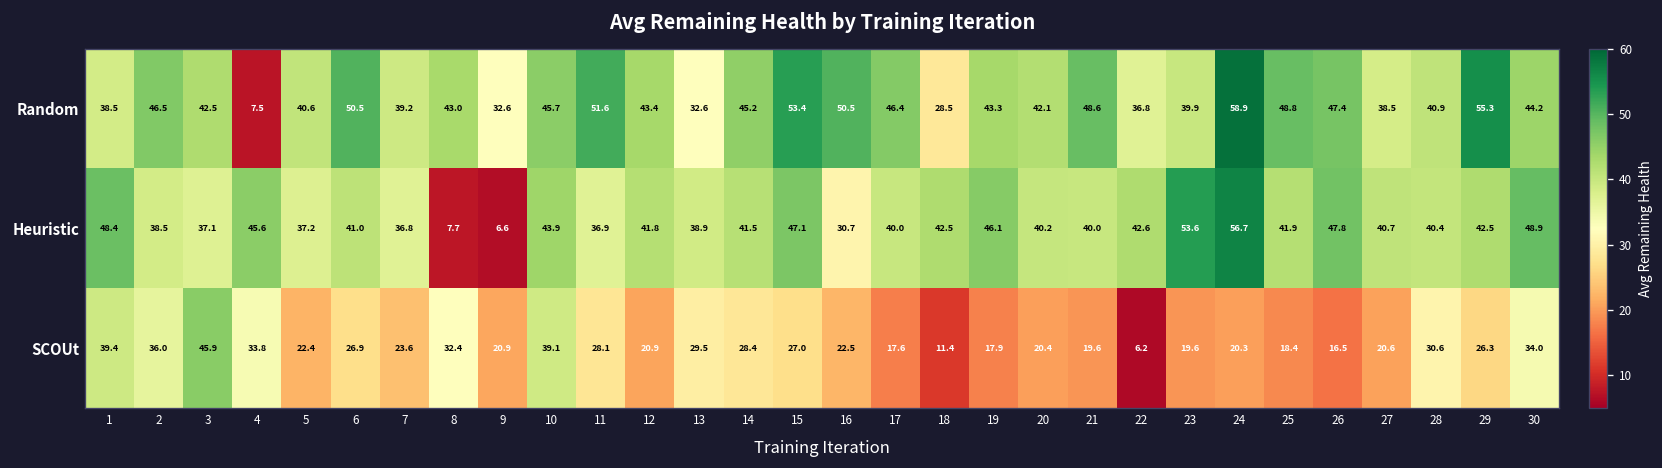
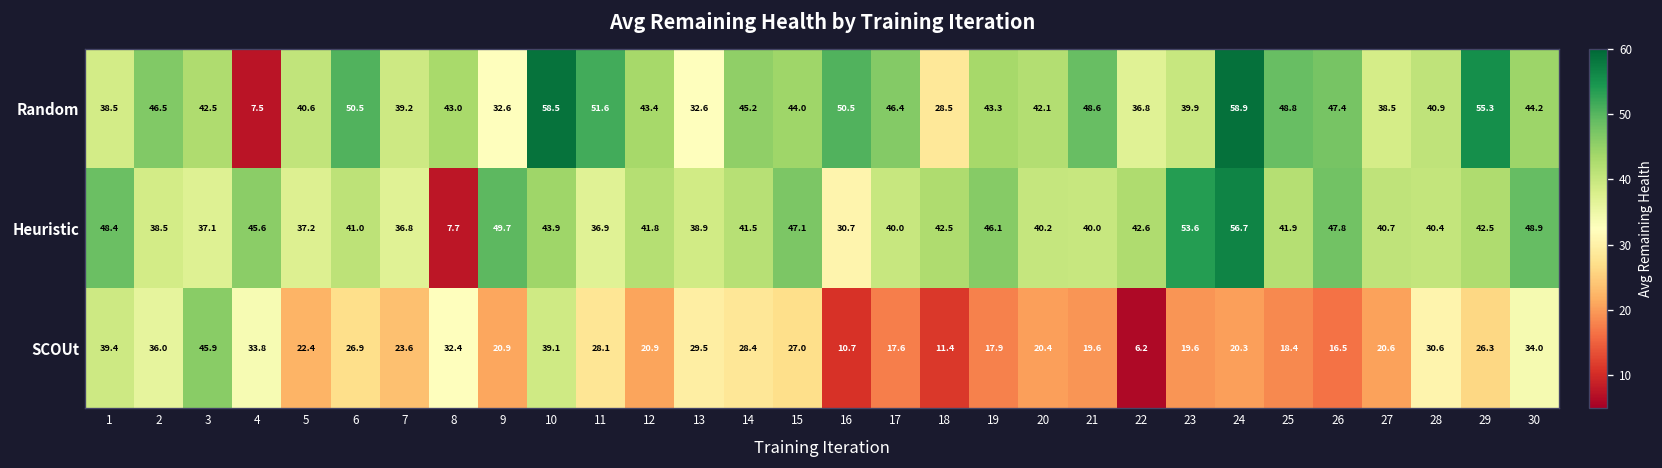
  {
    "Random": {
      "1": 38.5,
      "2": 46.5,
      "3": 42.5,
      "4": 7.5,
      "5": 40.6,
      "6": 50.5,
      "7": 39.2,
      "8": 43.0,
      "9": 32.6,
-     "10": 45.7,
+     "10": 58.5,
      "11": 51.6,
      "12": 43.4,
      "13": 32.6,
      "14": 45.2,
-     "15": 53.4,
+     "15": 44.0,
      "16": 50.5,
      "17": 46.4,
      "18": 28.5,
      "19": 43.3,
      "20": 42.1,
      "21": 48.6,
      "22": 36.8,
      "23": 39.9,
      "24": 58.9,
      "25": 48.8,
      "26": 47.4,
      "27": 38.5,
      "28": 40.9,
      "29": 55.3,
      "30": 44.2
    },
    "Heuristic": {
      "1": 48.4,
      "2": 38.5,
      "3": 37.1,
      "4": 45.6,
      "5": 37.2,
      "6": 41.0,
      "7": 36.8,
      "8": 7.7,
-     "9": 6.6,
+     "9": 49.7,
      "10": 43.9,
      "11": 36.9,
      "12": 41.8,
      "13": 38.9,
      "14": 41.5,
      "15": 47.1,
      "16": 30.7,
      "17": 40.0,
      "18": 42.5,
      "19": 46.1,
      "20": 40.2,
      "21": 40.0,
      "22": 42.6,
      "23": 53.6,
      "24": 56.7,
      "25": 41.9,
      "26": 47.8,
      "27": 40.7,
      "28": 40.4,
      "29": 42.5,
      "30": 48.9
    },
    "SCOUt": {
      "1": 39.4,
      "2": 36.0,
      "3": 45.9,
      "4": 33.8,
      "5": 22.4,
      "6": 26.9,
      "7": 23.6,
      "8": 32.4,
      "9": 20.9,
      "10": 39.1,
      "11": 28.1,
      "12": 20.9,
      "13": 29.5,
      "14": 28.4,
      "15": 27.0,
-     "16": 22.5,
+     "16": 10.7,
      "17": 17.6,
      "18": 11.4,
      "19": 17.9,
      "20": 20.4,
      "21": 19.6,
      "22": 6.2,
      "23": 19.6,
      "24": 20.3,
      "25": 18.4,
      "26": 16.5,
      "27": 20.6,
      "28": 30.6,
      "29": 26.3,
      "30": 34.0
    }
  }
